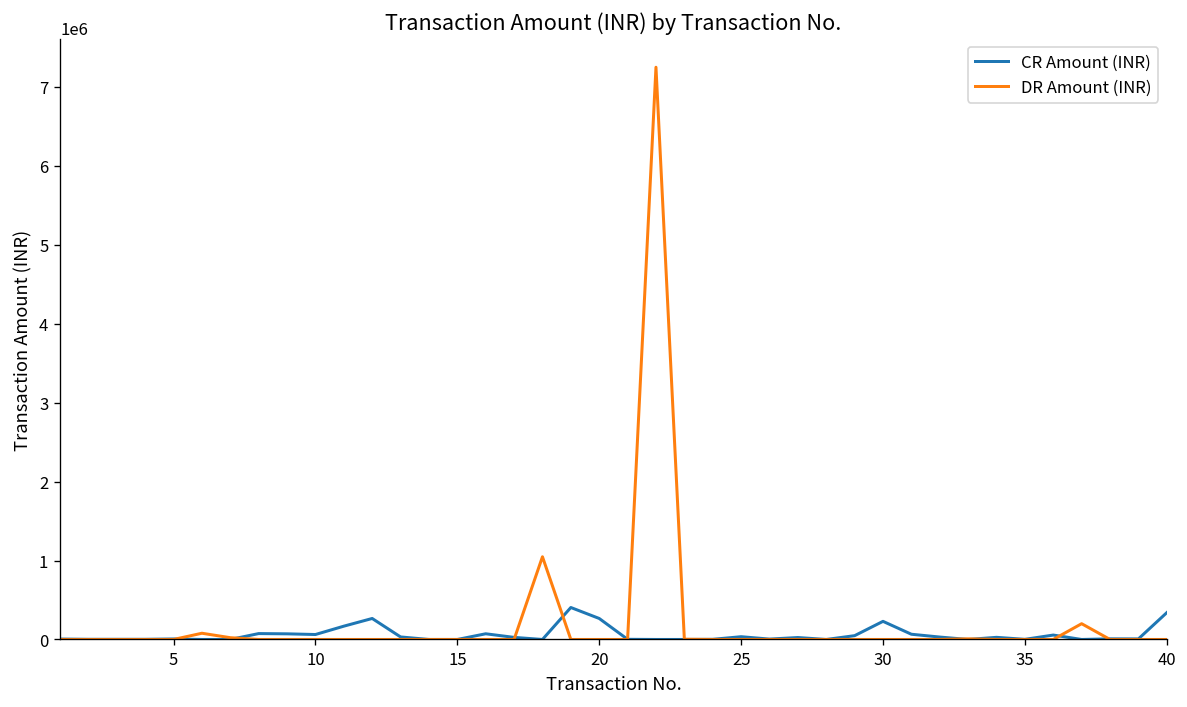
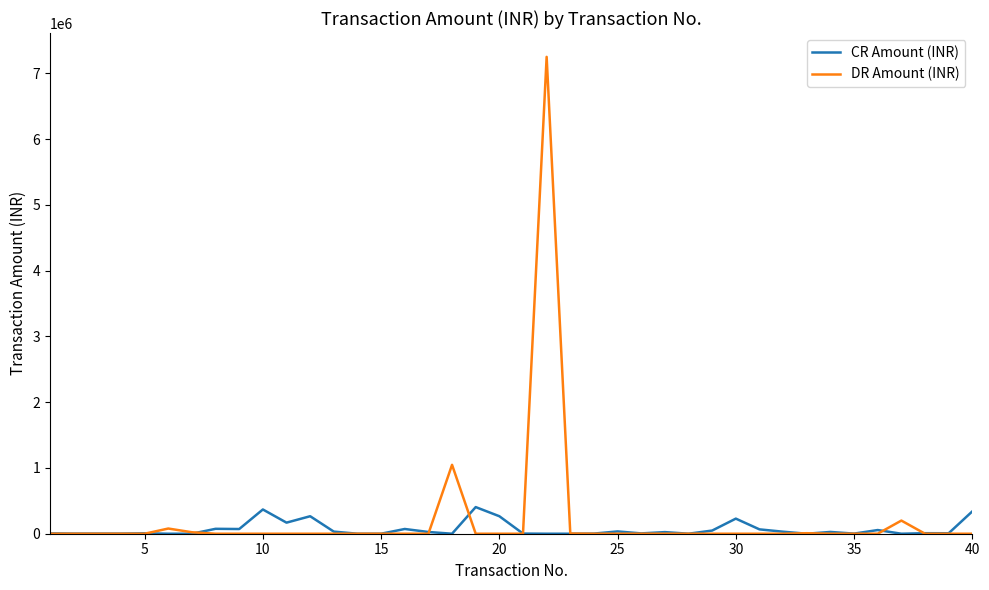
  {
    "CR Amount (INR)": {
-     "10": 100000,
+     "10": 400000,
      "20": 300000,
      "30": 200000,
      "40": 300000
    },
    "DR Amount (INR)": {
      "10": 0,
      "20": 0,
      "30": 0,
      "40": 0
    }
  }
